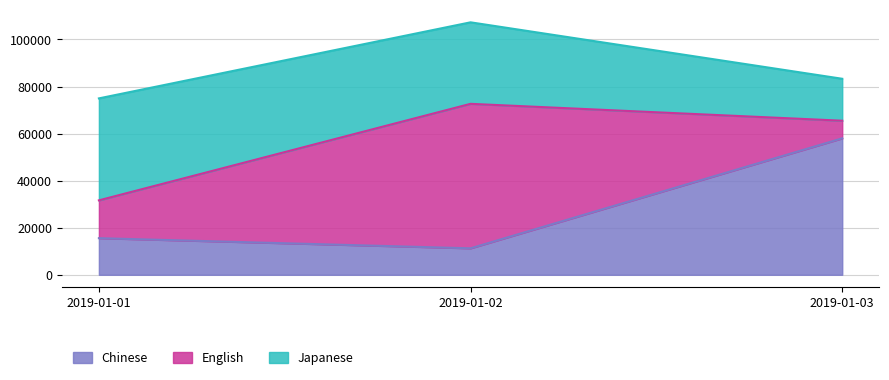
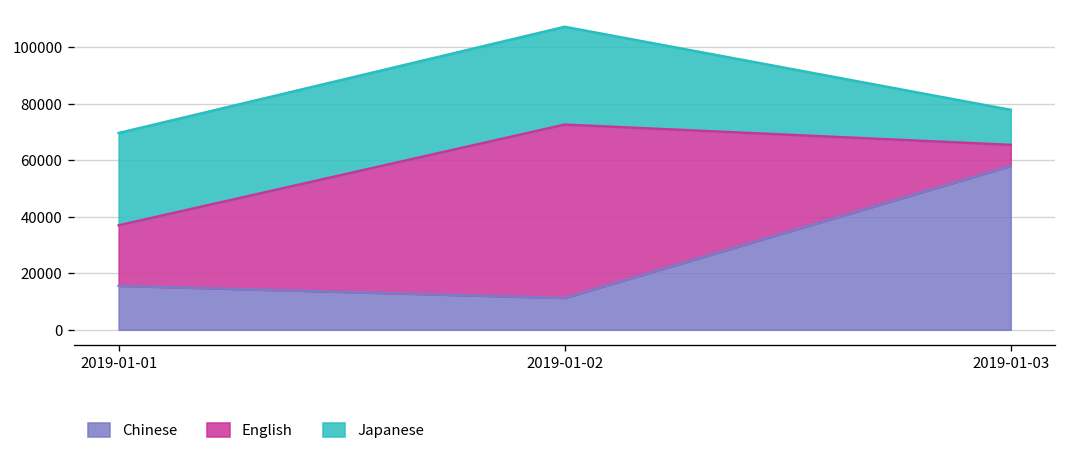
  {
    "Chinese": {
      "2019-01-01": 16000,
      "2019-01-02": 11000,
      "2019-01-03": 58000
    },
    "English": {
-     "2019-01-01": 16000,
+     "2019-01-01": 21000,
      "2019-01-02": 61000,
      "2019-01-03": 7000
    },
    "Japanese": {
-     "2019-01-01": 43000,
+     "2019-01-01": 33000,
      "2019-01-02": 35000,
-     "2019-01-03": 18000
+     "2019-01-03": 12000
    }
  }
